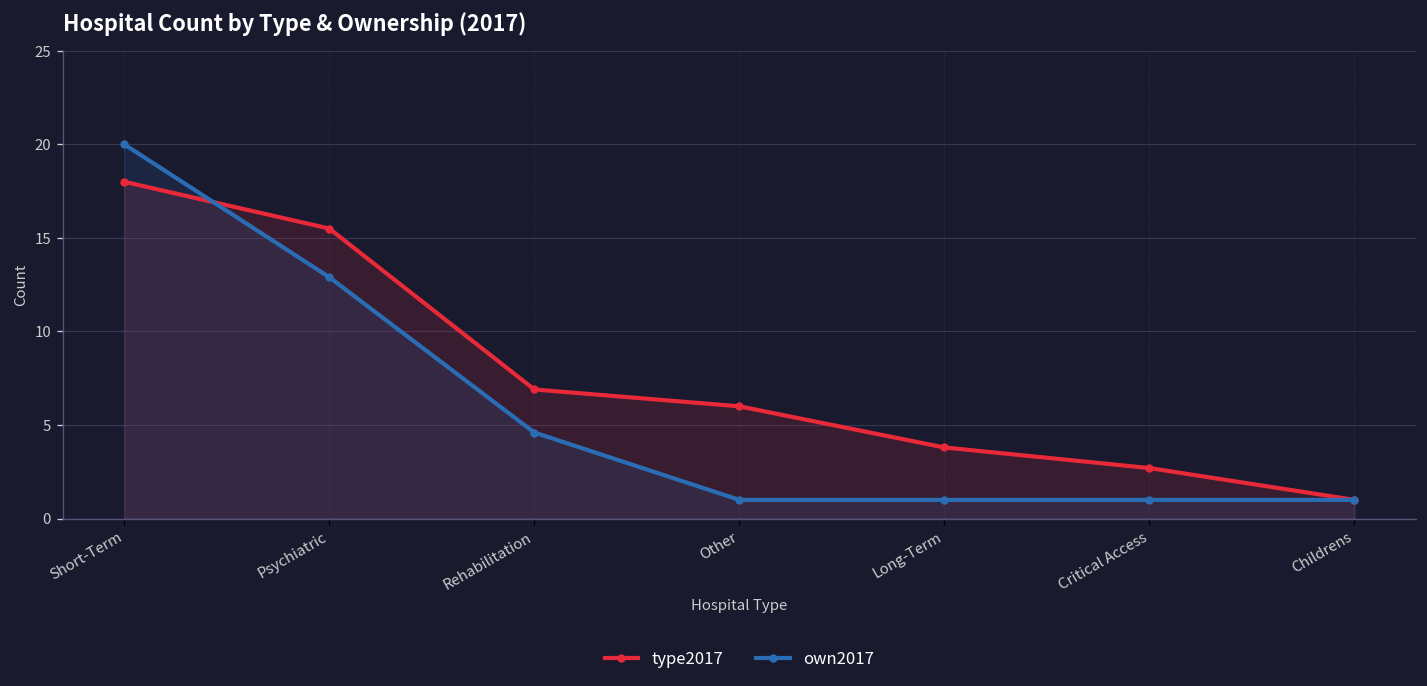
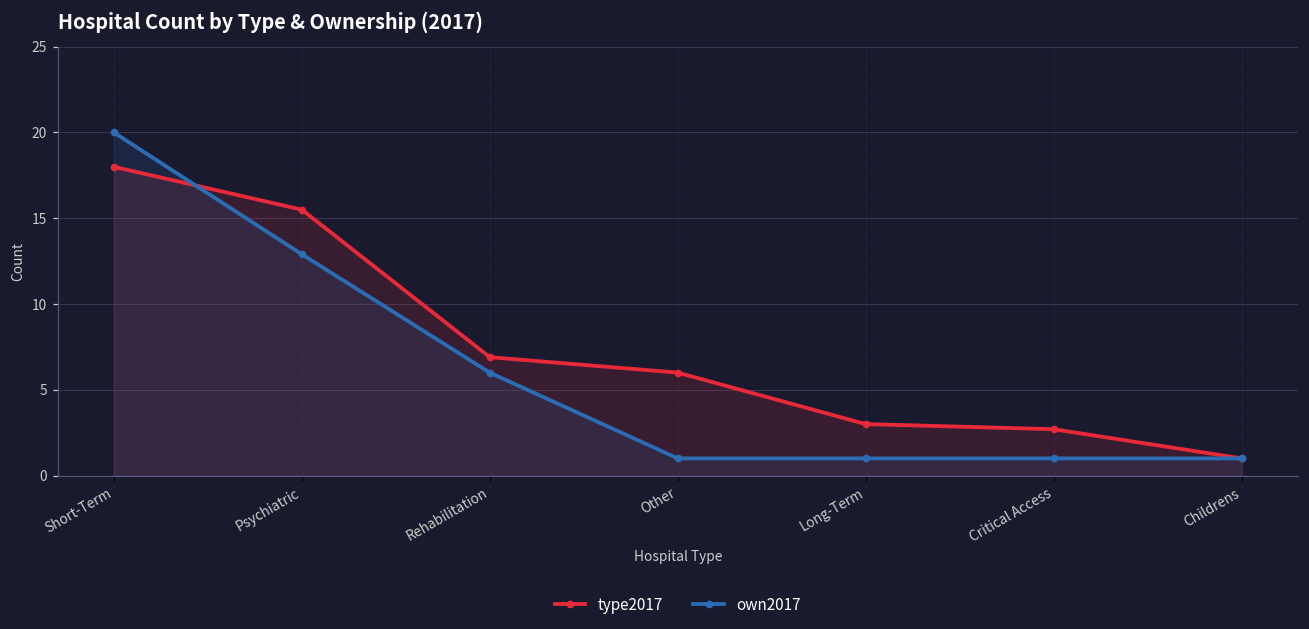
  {
    "type2017": {
      "Short-Term": 18.0,
      "Psychiatric": 15.5,
      "Rehabilitation": 6.9,
      "Other": 6.0,
-     "Long-Term": 3.8,
+     "Long-Term": 3.0,
      "Critical Access": 2.7
    },
    "own2017": {
      "Short-Term": 20.0,
      "Psychiatric": 12.9,
-     "Rehabilitation": 4.6,
+     "Rehabilitation": 6.0,
      "Other": 1.0,
      "Long-Term": 1.0,
      "Critical Access": 1.0
    }
  }
